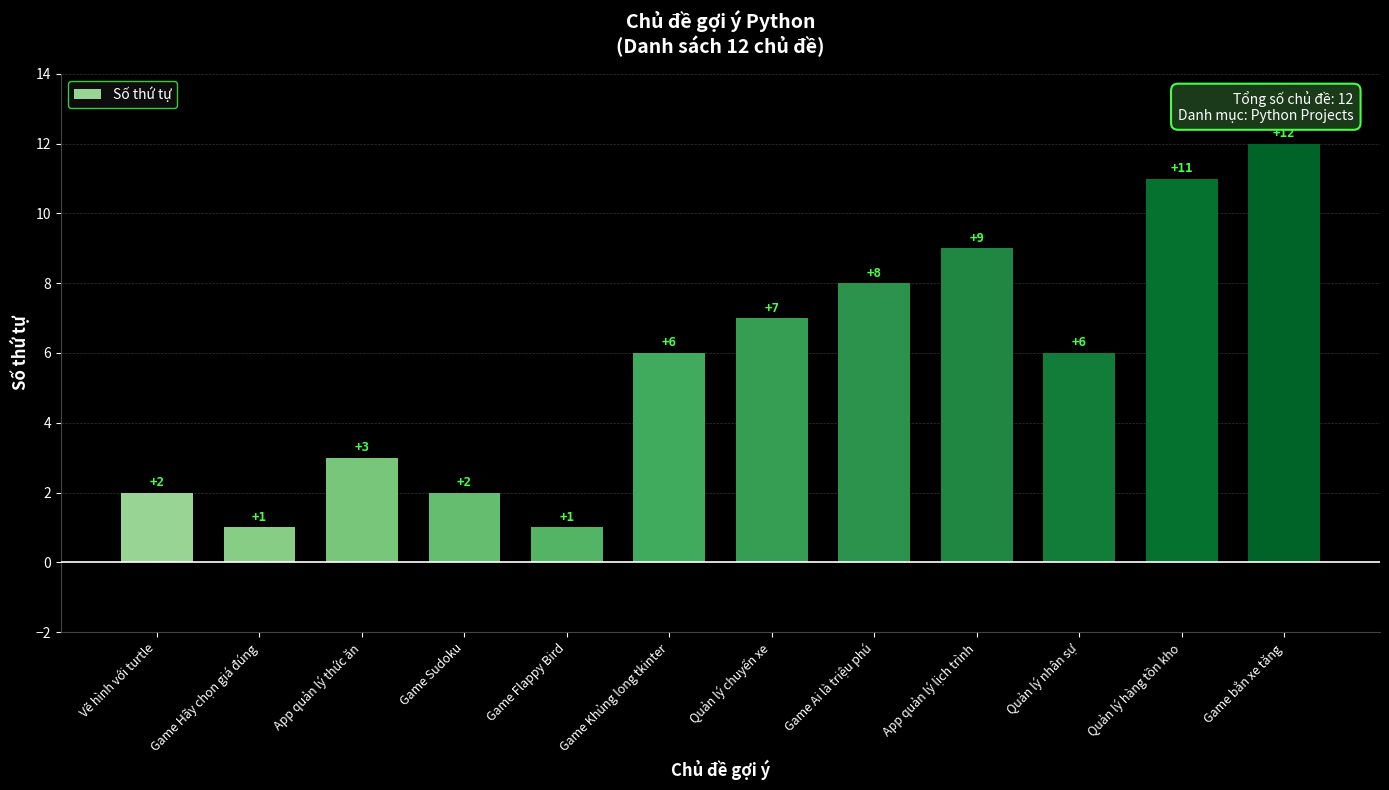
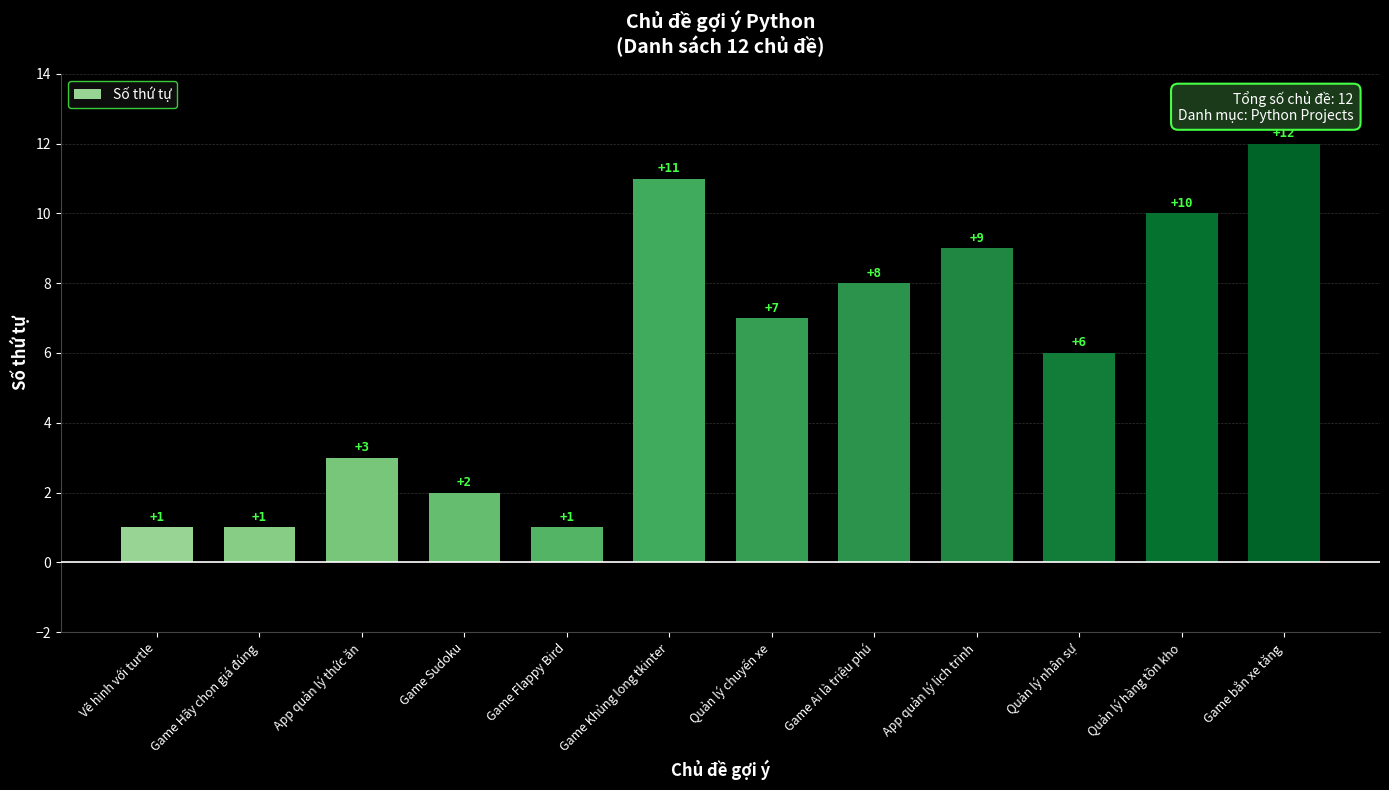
  {
-   "Vẽ hình với turtle": "+2",
+   "Vẽ hình với turtle": "+1",
    "Game Hãy chọn giá đúng": "+1",
    "App quản lý thức ăn": "+3",
    "Game Sudoku": "+2",
    "Game Flappy Bird": "+1",
-   "Game Khủng long tkinter": "+6",
+   "Game Khủng long tkinter": "+11",
    "Quản lý chuyến xe": "+7",
    "Game Ai là triệu phú": "+8",
    "App quản lý lịch trình": "+9",
    "Quản lý nhân sự": "+6",
-   "Quản lý hàng tồn kho": "+11"
+   "Quản lý hàng tồn kho": "+10"
  }
